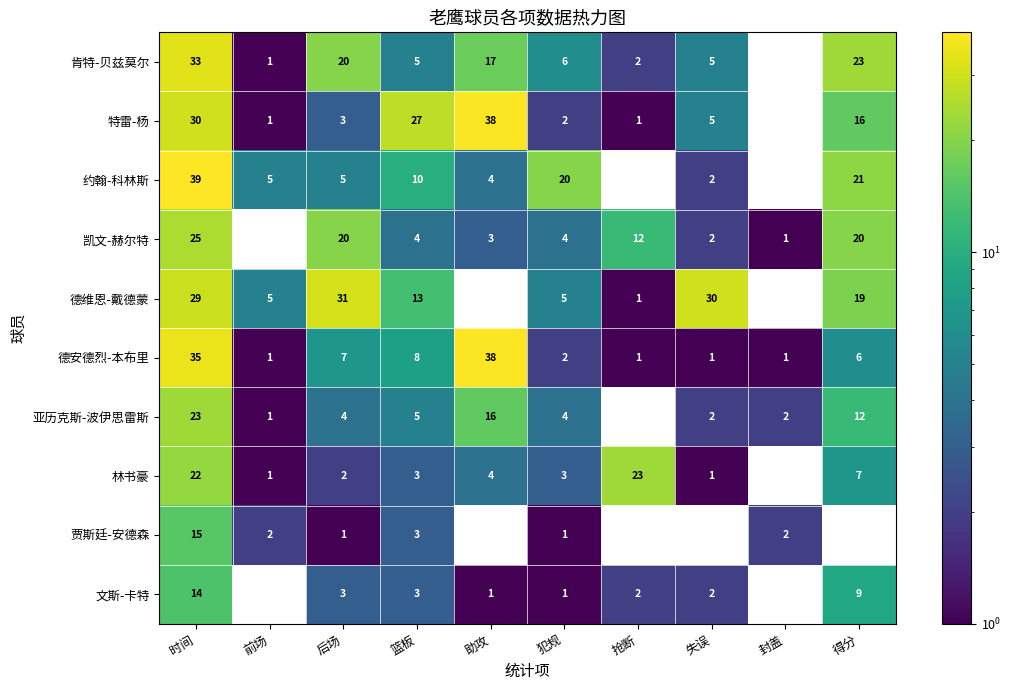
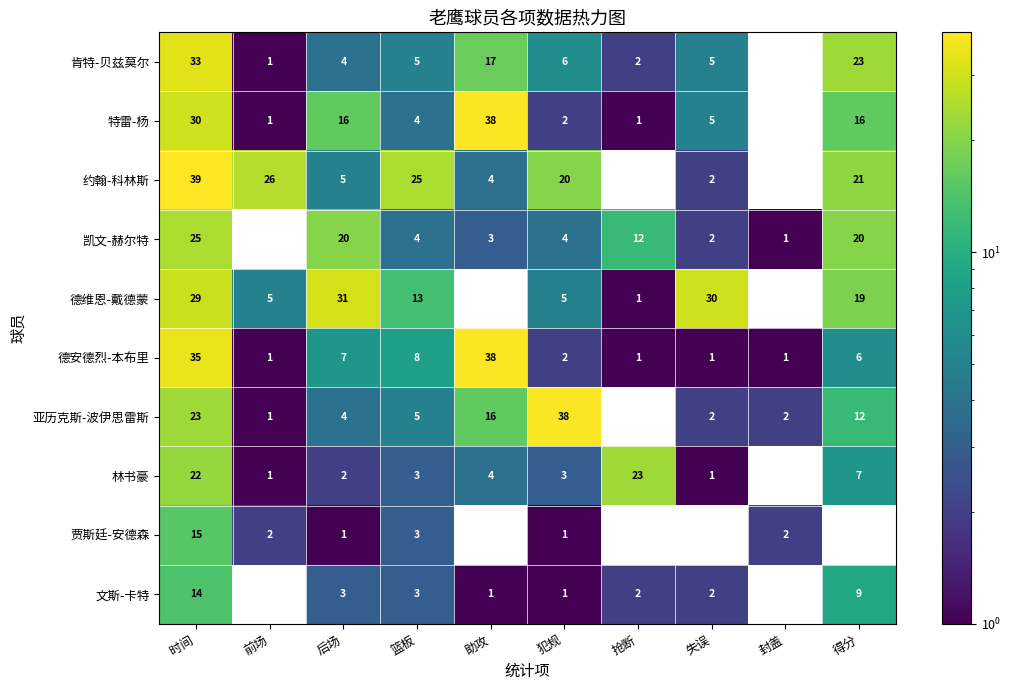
  {
    "肯特-贝兹莫尔": {
      "时间": 33,
      "前场": 1,
-     "后场": 20,
+     "后场": 4,
      "篮板": 5,
      "助攻": 17,
      "犯规": 6,
      "抢断": 2,
      "失误": 5,
      "得分": 23
    },
    "特雷-杨": {
      "时间": 30,
      "前场": 1,
-     "后场": 3,
-     "篮板": 27,
+     "后场": 16,
+     "篮板": 4,
      "助攻": 38,
      "犯规": 2,
      "抢断": 1,
      "失误": 5,
      "得分": 16
    },
    "约翰-科林斯": {
      "时间": 39,
-     "前场": 5,
+     "前场": 26,
      "后场": 5,
-     "篮板": 10,
+     "篮板": 25,
      "助攻": 4,
      "犯规": 20,
      "失误": 2,
      "得分": 21
    },
    "凯文-赫尔特": {
      "时间": 25,
      "后场": 20,
      "篮板": 4,
      "助攻": 3,
      "犯规": 4,
      "抢断": 12,
      "失误": 2,
      "封盖": 1,
      "得分": 20
    },
    "德维恩-戴德蒙": {
      "时间": 29,
      "前场": 5,
      "后场": 31,
      "篮板": 13,
      "犯规": 5,
      "抢断": 1,
      "失误": 30,
      "得分": 19
    },
    "德安德烈-本布里": {
      "时间": 35,
      "前场": 1,
      "后场": 7,
      "篮板": 8,
      "助攻": 38,
      "犯规": 2,
      "抢断": 1,
      "失误": 1,
      "封盖": 1,
      "得分": 6
    },
    "亚历克斯-波伊思雷斯": {
      "时间": 23,
      "前场": 1,
      "后场": 4,
      "篮板": 5,
      "助攻": 16,
-     "犯规": 4,
+     "犯规": 38,
      "失误": 2,
      "封盖": 2,
      "得分": 12
    },
    "林书豪": {
      "时间": 22,
      "前场": 1,
      "后场": 2,
      "篮板": 3,
      "助攻": 4,
      "犯规": 3,
      "抢断": 23,
      "失误": 1,
      "得分": 7
    },
    "贾斯廷-安德森": {
      "时间": 15,
      "前场": 2,
      "后场": 1,
      "篮板": 3,
      "犯规": 1,
      "封盖": 2
    },
    "文斯-卡特": {
      "时间": 14,
      "后场": 3,
      "篮板": 3,
      "助攻": 1,
      "犯规": 1,
      "抢断": 2,
      "失误": 2,
      "得分": 9
    }
  }
